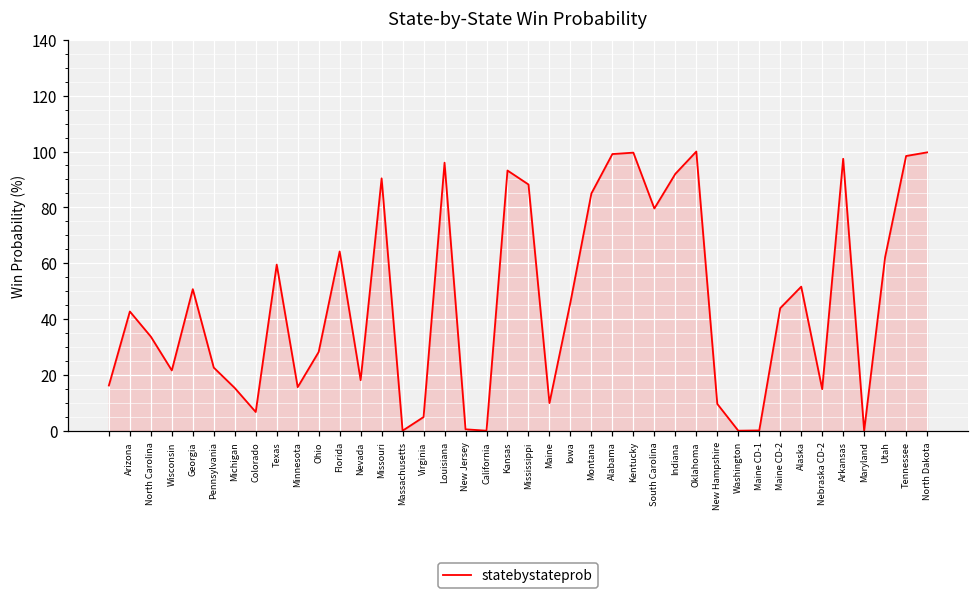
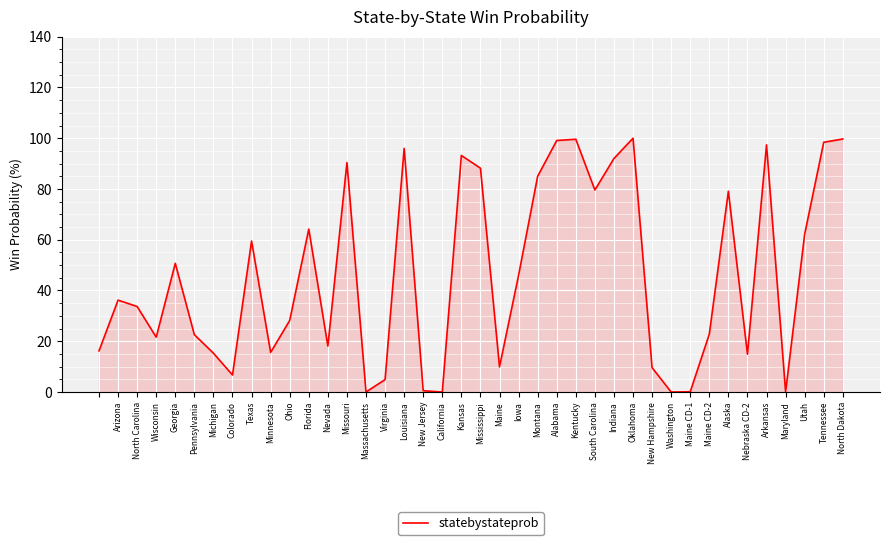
  {
-   "Arizona": 43,
+   "Arizona": 36,
    "North Carolina": 34,
    "Wisconsin": 22,
    "Georgia": 51,
    "Pennsylvania": 23,
    "Michigan": 15,
    "Colorado": 7,
    "Texas": 60,
    "Minnesota": 16,
    "Ohio": 28,
    "Florida": 64,
    "Nevada": 18,
    "Missouri": 90,
    "Massachusetts": 0,
    "Virginia": 5,
    "Louisiana": 96,
    "New Jersey": 1,
    "California": 0,
    "Kansas": 93,
    "Mississippi": 88,
    "Maine": 10,
    "Iowa": 46,
    "Montana": 85,
    "Alabama": 99,
    "Kentucky": 100,
    "South Carolina": 80,
    "Indiana": 92,
    "Oklahoma": 100,
    "New Hampshire": 10,
    "Washington": 0,
    "Maine CD-1": 0,
-   "Maine CD-2": 44,
-   "Alaska": 52,
+   "Maine CD-2": 23,
+   "Alaska": 79,
    "Nebraska CD-2": 15,
    "Arkansas": 97,
    "Maryland": 0,
    "Utah": 62,
    "Tennessee": 98,
    "North Dakota": 100
  }
